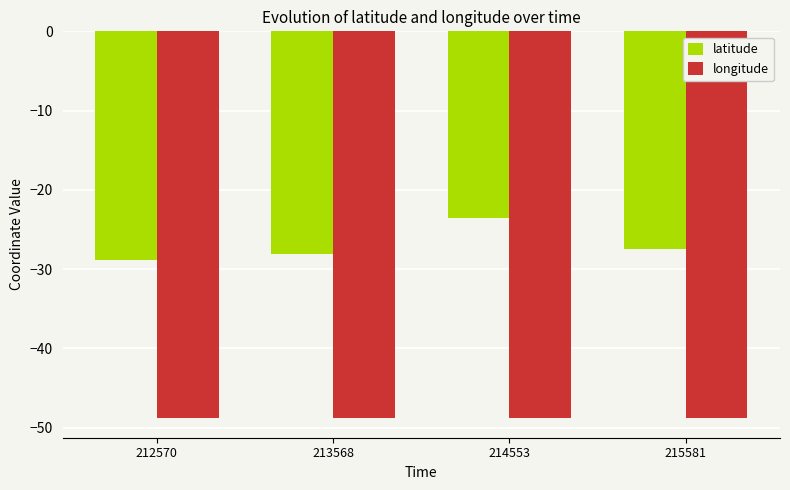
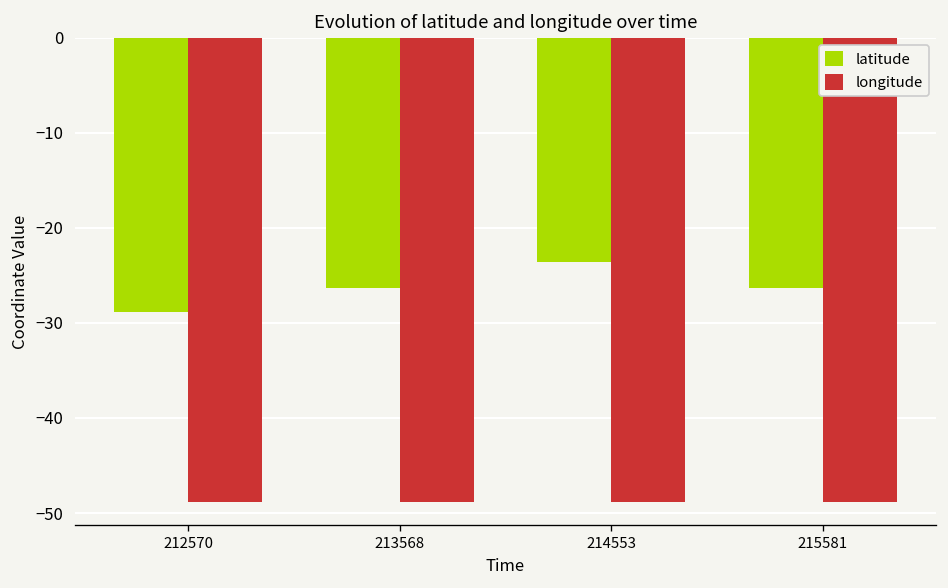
  {
    "latitude": {
      "212570": -29,
-     "213568": -28,
+     "213568": -26,
      "214553": -24,
-     "215581": -27
+     "215581": -26
    },
    "longitude": {
      "212570": -49,
      "213568": -49,
      "214553": -49,
      "215581": -49
    }
  }
